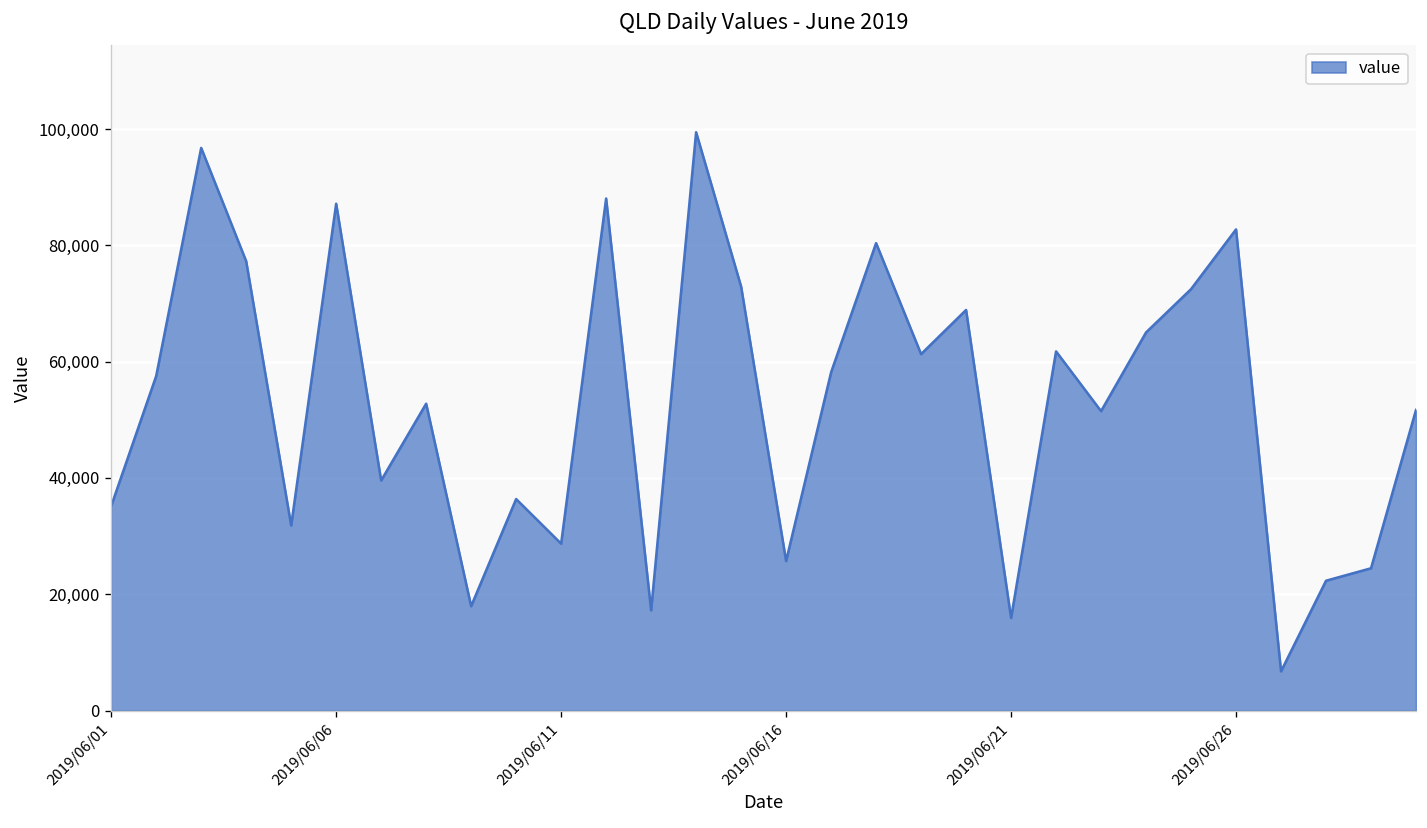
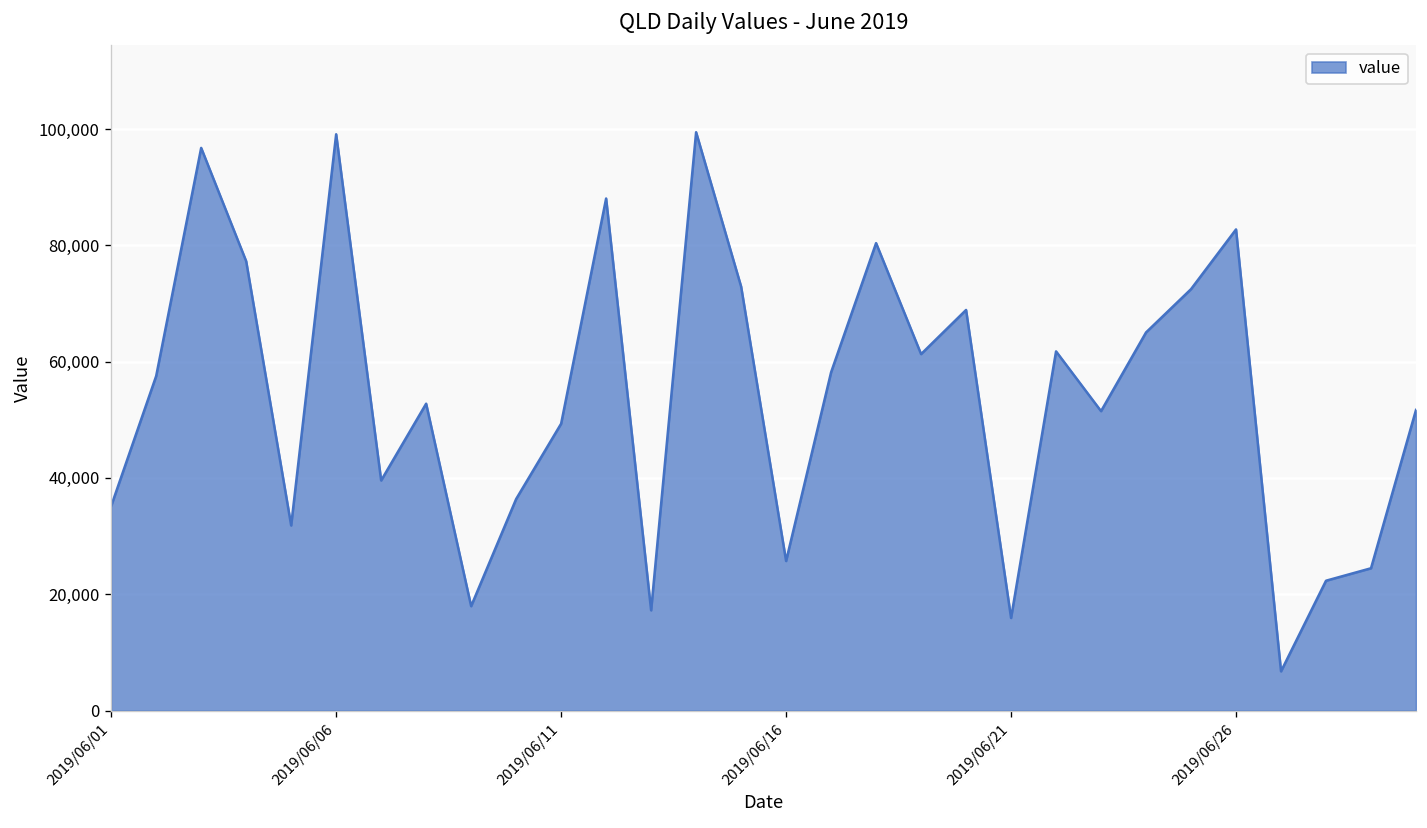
  {
    "2019/06/01": "35,000",
-   "2019/06/06": "87,000",
-   "2019/06/11": "29,000",
+   "2019/06/06": "99,000",
+   "2019/06/11": "49,000",
    "2019/06/16": "26,000",
    "2019/06/21": "16,000",
    "2019/06/26": "83,000"
  }
